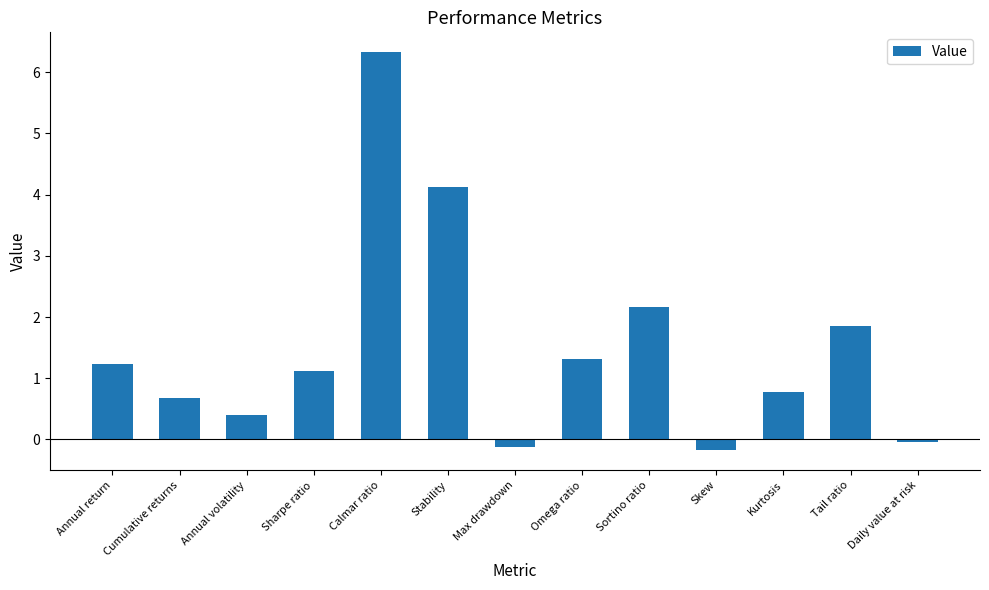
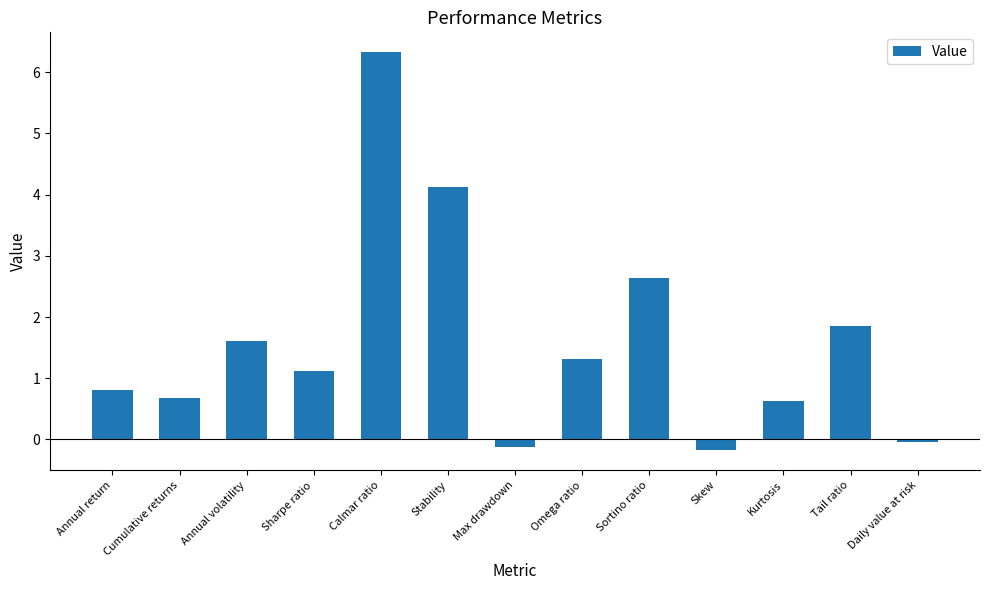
  {
-   "Annual return": 1.2,
+   "Annual return": 0.8,
    "Cumulative returns": 0.7,
-   "Annual volatility": 0.4,
+   "Annual volatility": 1.6,
    "Sharpe ratio": 1.1,
    "Calmar ratio": 6.3,
    "Stability": 4.1,
    "Max drawdown": -0.1,
    "Omega ratio": 1.3,
-   "Sortino ratio": 2.2,
+   "Sortino ratio": 2.6,
    "Skew": -0.2,
-   "Kurtosis": 0.8,
+   "Kurtosis": 0.6,
    "Tail ratio": 1.9,
    "Daily value at risk": 0.0
  }
